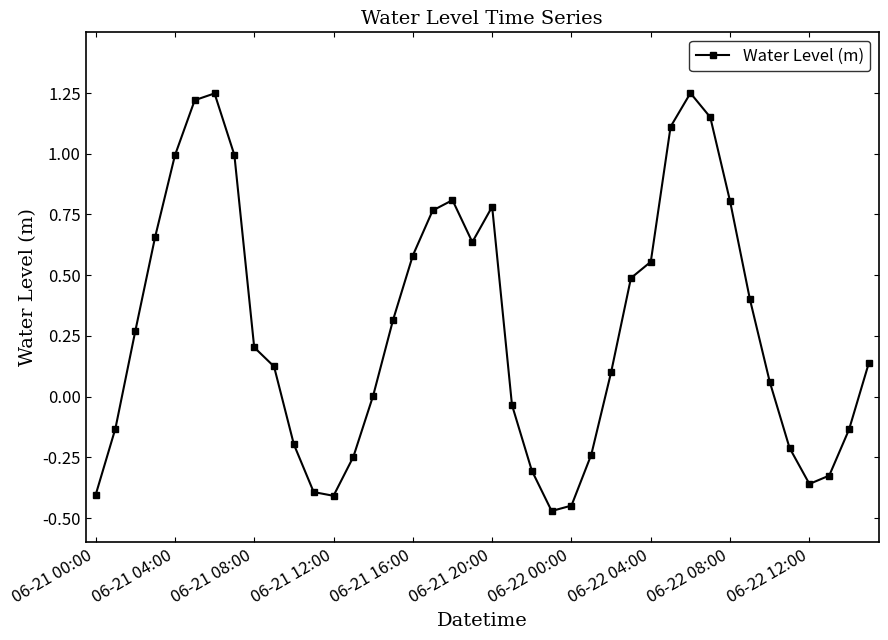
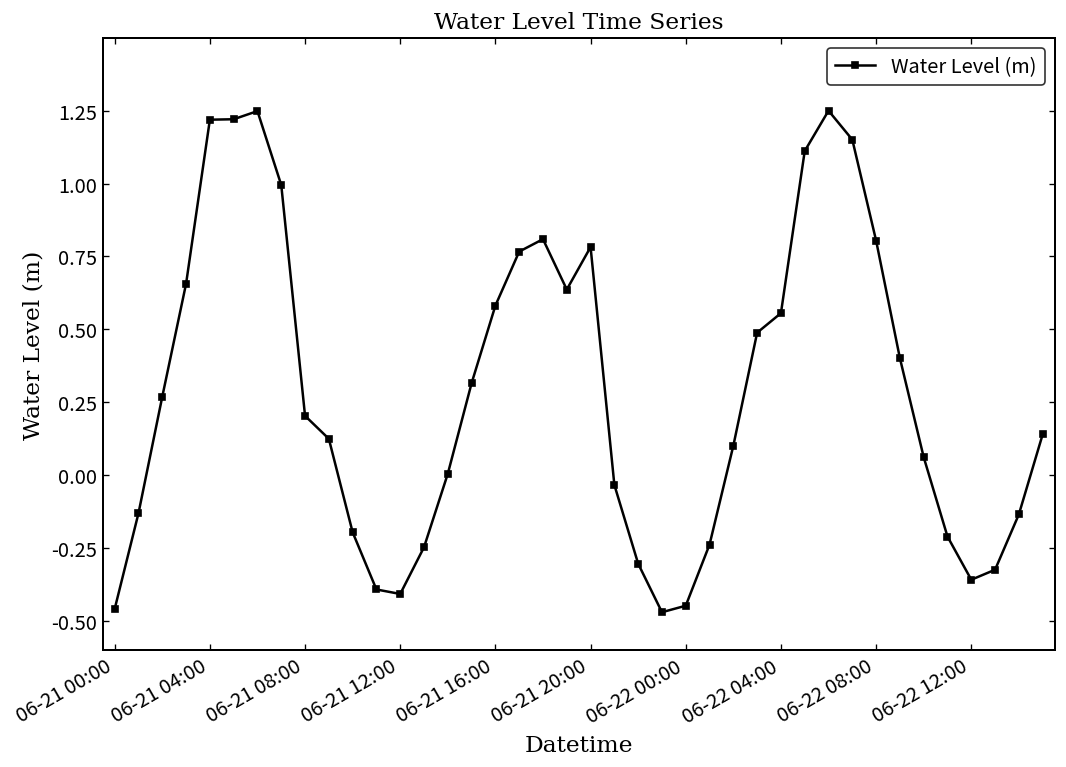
  {
-   "06-21 00:00": -0.41,
-   "06-21 04:00": 0.99,
+   "06-21 00:00": -0.46,
+   "06-21 04:00": 1.22,
    "06-21 08:00": 0.20,
    "06-21 12:00": -0.41,
    "06-21 16:00": 0.58,
    "06-21 20:00": 0.78,
    "06-22 00:00": -0.45,
    "06-22 04:00": 0.56,
    "06-22 08:00": 0.80,
    "06-22 12:00": -0.36
  }
